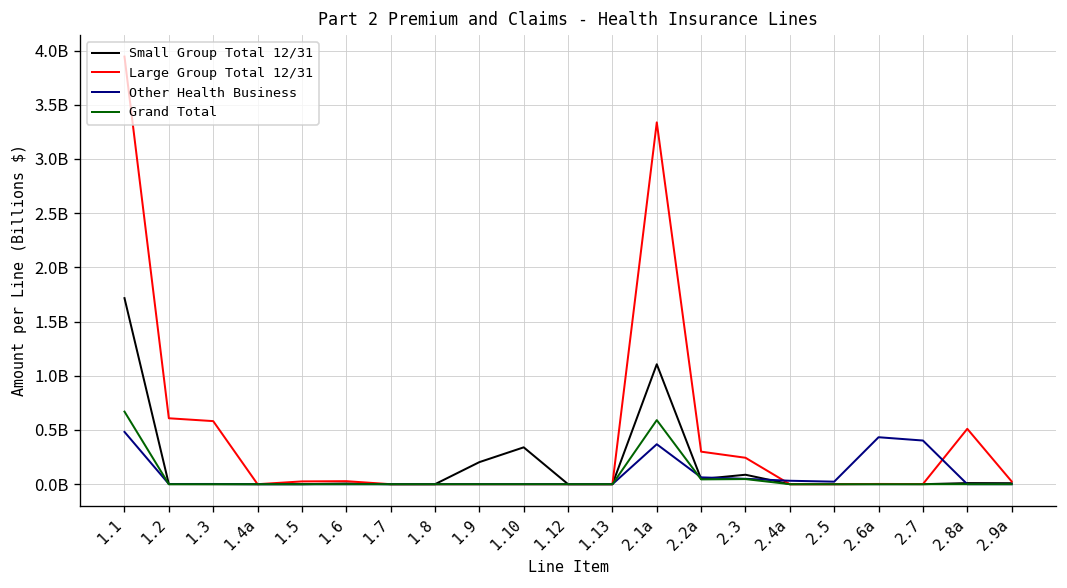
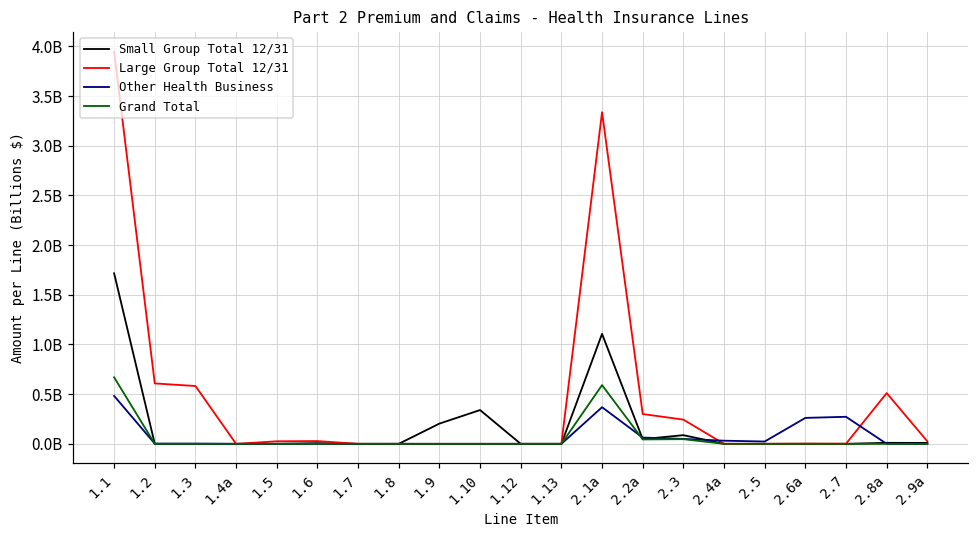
  {
    "Small Group Total 12/31": {
      "1.1": 1700000000,
      "1.9": 200000000,
      "1.10": 300000000,
      "2.1a": 1100000000,
      "2.3": 100000000
    },
    "Large Group Total 12/31": {
      "1.2": 600000000,
      "1.3": 600000000,
      "2.1a": 3300000000,
      "2.2a": 300000000,
      "2.3": 200000000,
      "2.8a": 500000000
    },
    "Other Health Business": {
      "1.1": 500000000,
      "2.1a": 400000000,
      "2.4a": 0,
-     "2.6a": 400000000,
-     "2.7": 400000000
+     "2.6a": 300000000,
+     "2.7": 300000000
    },
    "Grand Total": {
      "1.1": 700000000,
      "2.1a": 600000000
    }
  }
